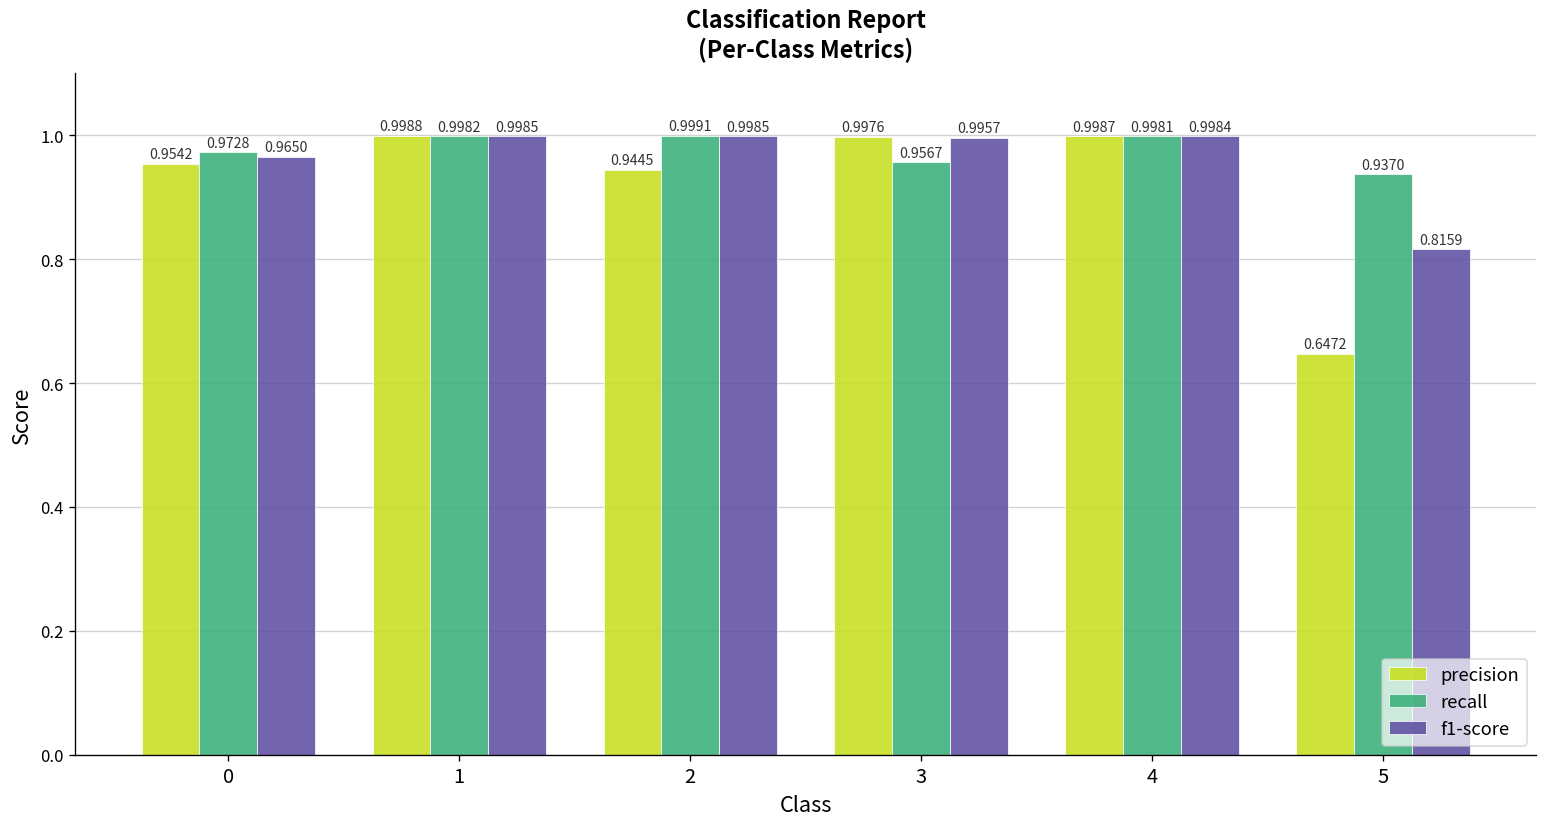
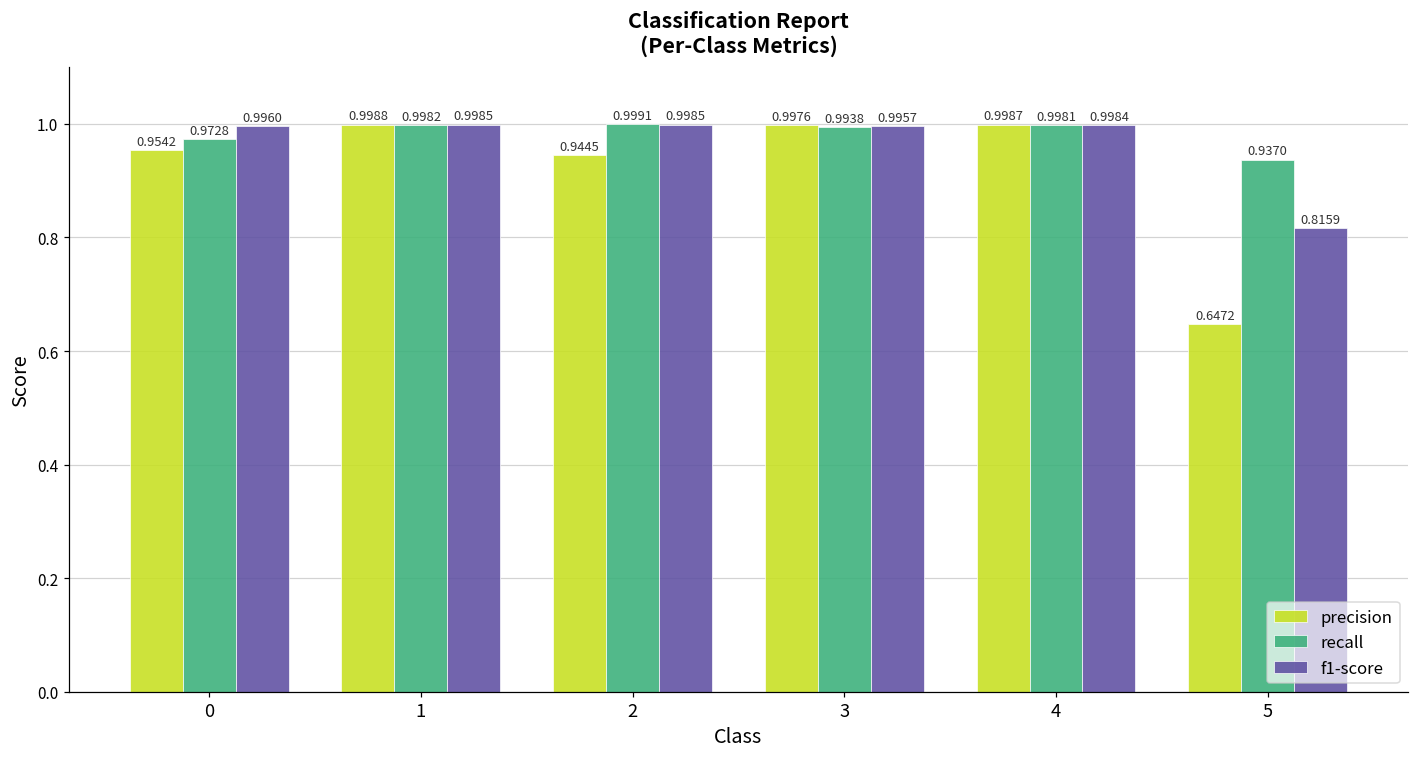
  {
    "precision": {
      "0": 0.9542,
      "1": 0.9988,
      "2": 0.9445,
      "3": 0.9976,
      "4": 0.9987,
      "5": 0.6472
    },
    "recall": {
      "0": 0.9728,
      "1": 0.9982,
      "2": 0.9991,
-     "3": 0.9567,
+     "3": 0.9938,
      "4": 0.9981,
      "5": 0.9370
    },
    "f1-score": {
-     "0": 0.9650,
+     "0": 0.9960,
      "1": 0.9985,
      "2": 0.9985,
      "3": 0.9957,
      "4": 0.9984,
      "5": 0.8159
    }
  }
